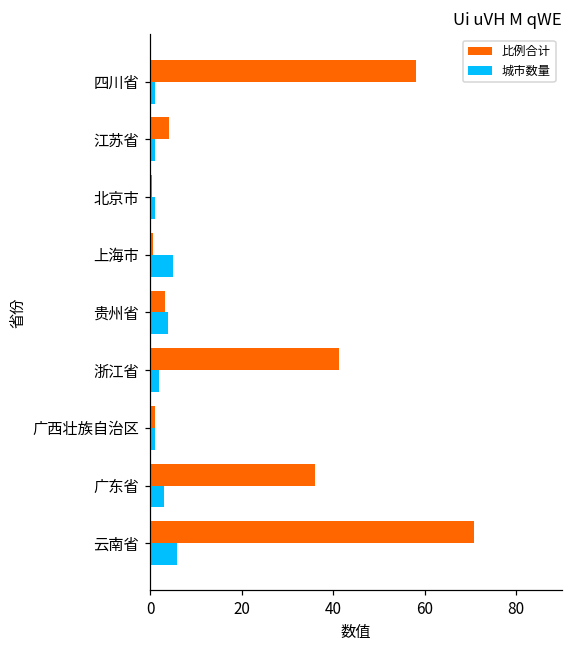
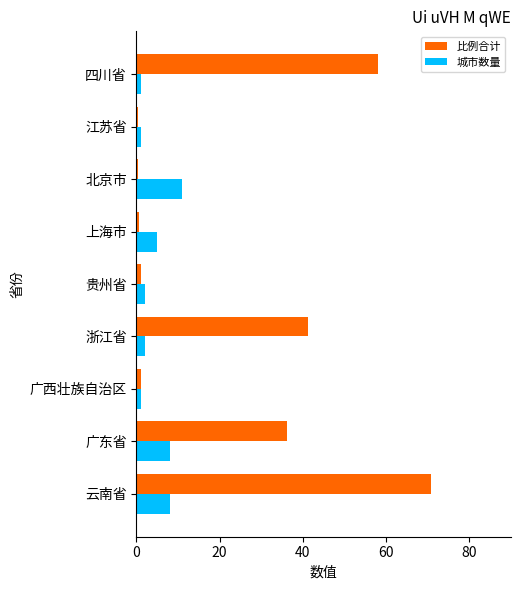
  {
    "比例合计": {
      "四川省": 58,
-     "江苏省": 4,
-     "贵州省": 3,
+     "江苏省": 0,
+     "贵州省": 1,
      "浙江省": 41,
      "广西壮族自治区": 1,
      "广东省": 36,
      "云南省": 71
    },
    "城市数量": {
      "四川省": 1,
      "江苏省": 1,
-     "北京市": 1,
+     "北京市": 11,
      "上海市": 5,
-     "贵州省": 4,
+     "贵州省": 2,
      "浙江省": 2,
      "广西壮族自治区": 1,
-     "广东省": 3,
-     "云南省": 6
+     "广东省": 8,
+     "云南省": 8
    }
  }
